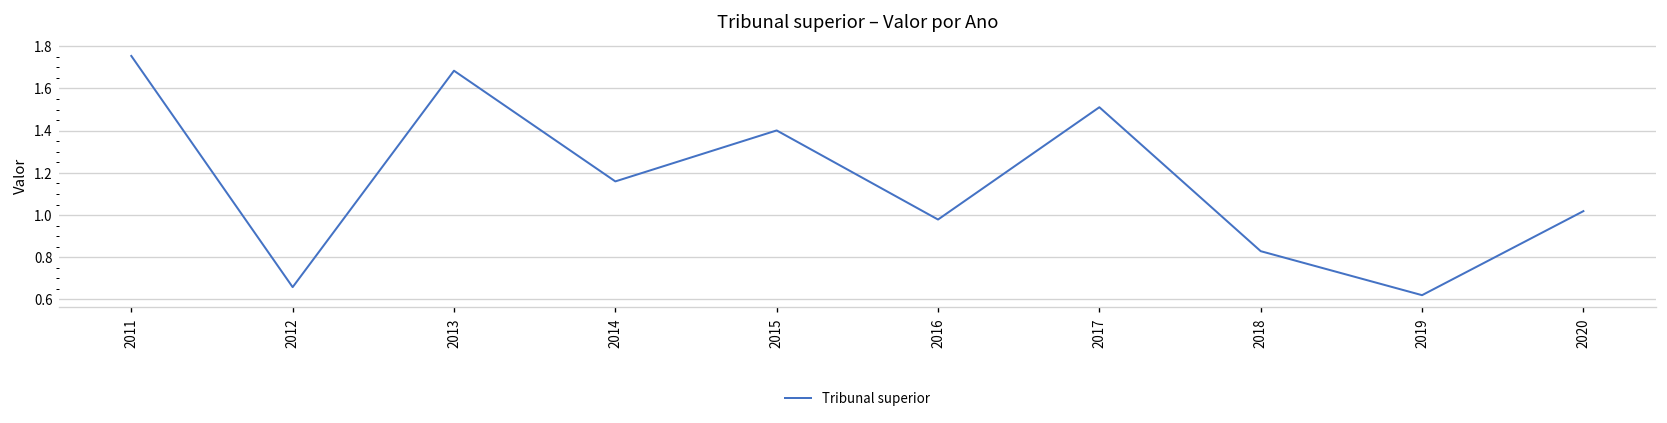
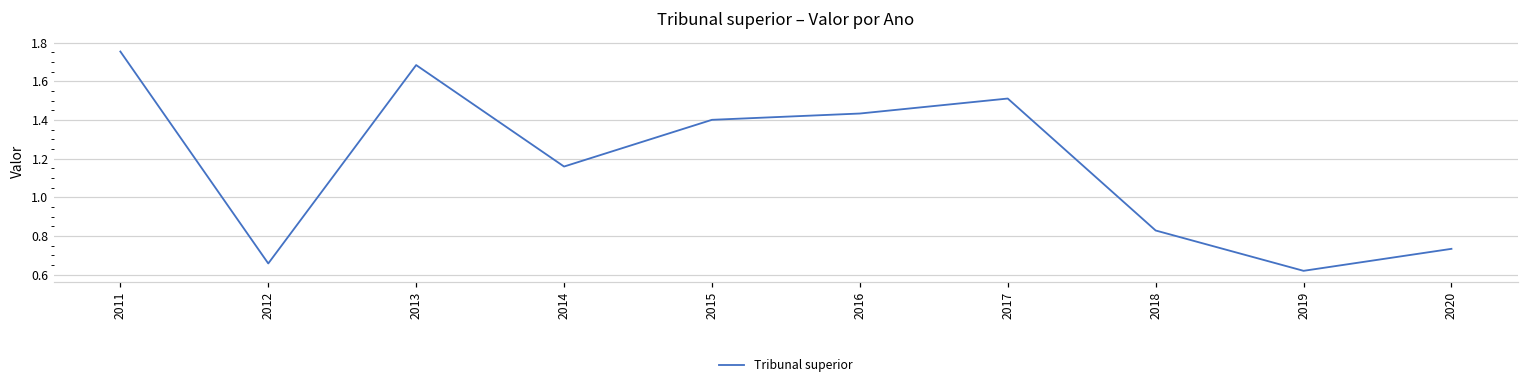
  {
    "2011": 1.75,
    "2012": 0.66,
    "2013": 1.68,
    "2014": 1.16,
    "2015": 1.40,
-   "2016": 0.98,
+   "2016": 1.43,
    "2017": 1.51,
    "2018": 0.83,
    "2019": 0.62,
-   "2020": 1.02
+   "2020": 0.73
  }
